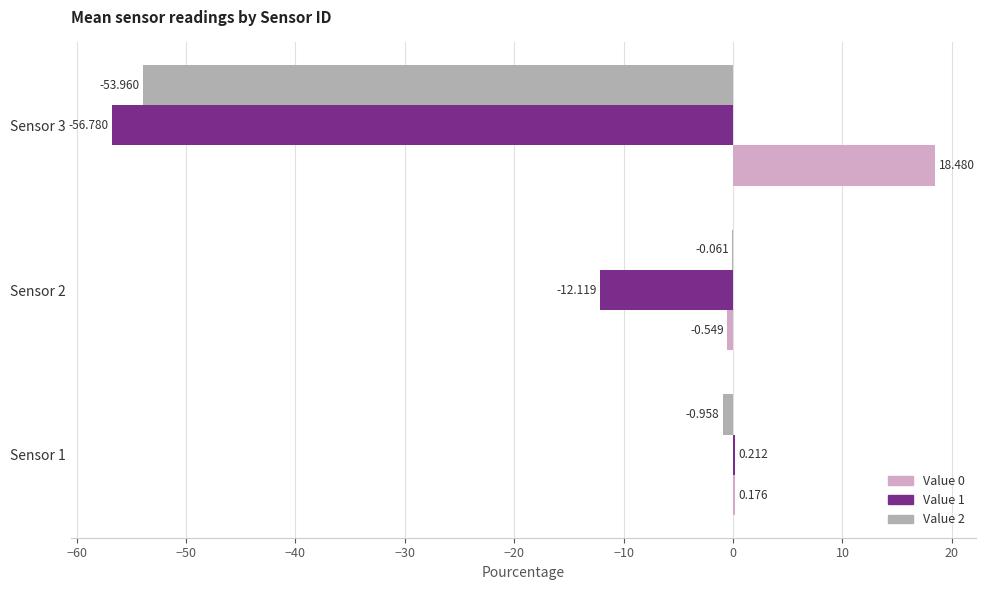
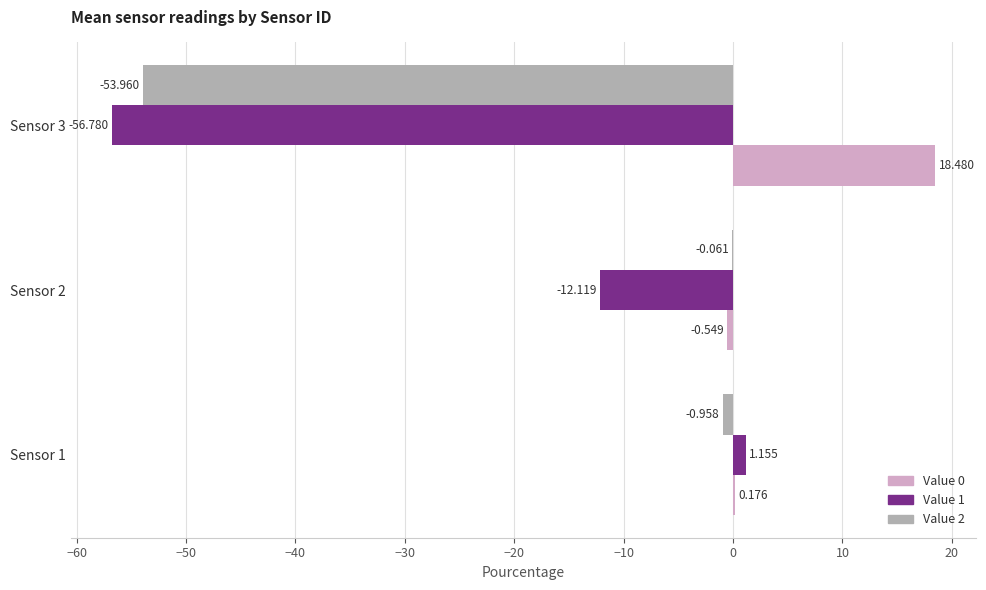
  {
    "Value 1": {
      "Sensor 3": -56.780,
      "Sensor 2": -12.119,
-     "Sensor 1": 0.212
+     "Sensor 1": 1.155
    }
  }
